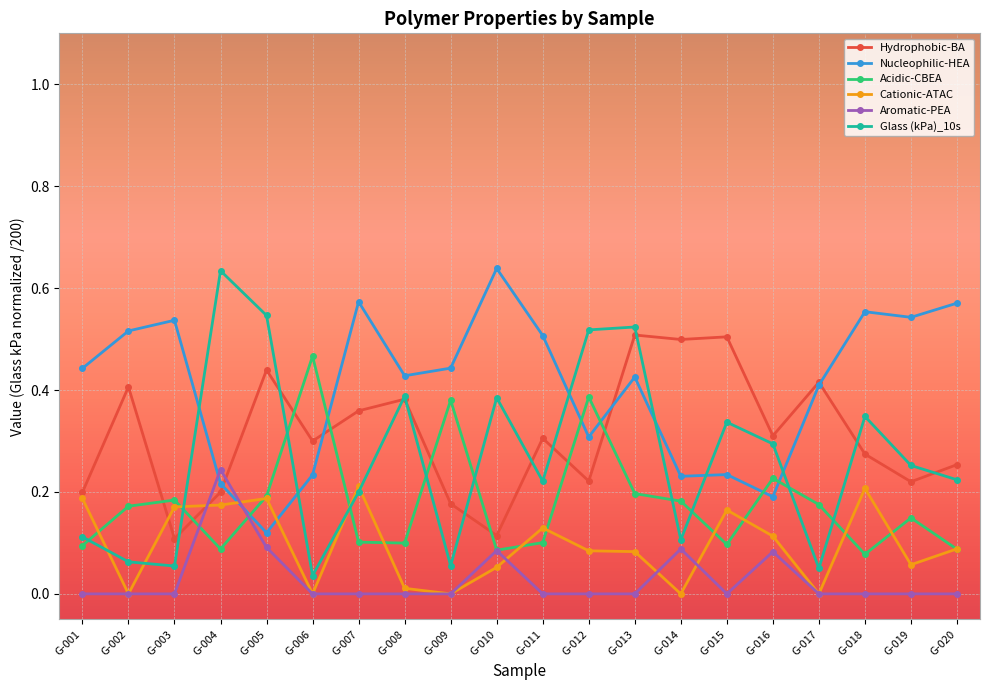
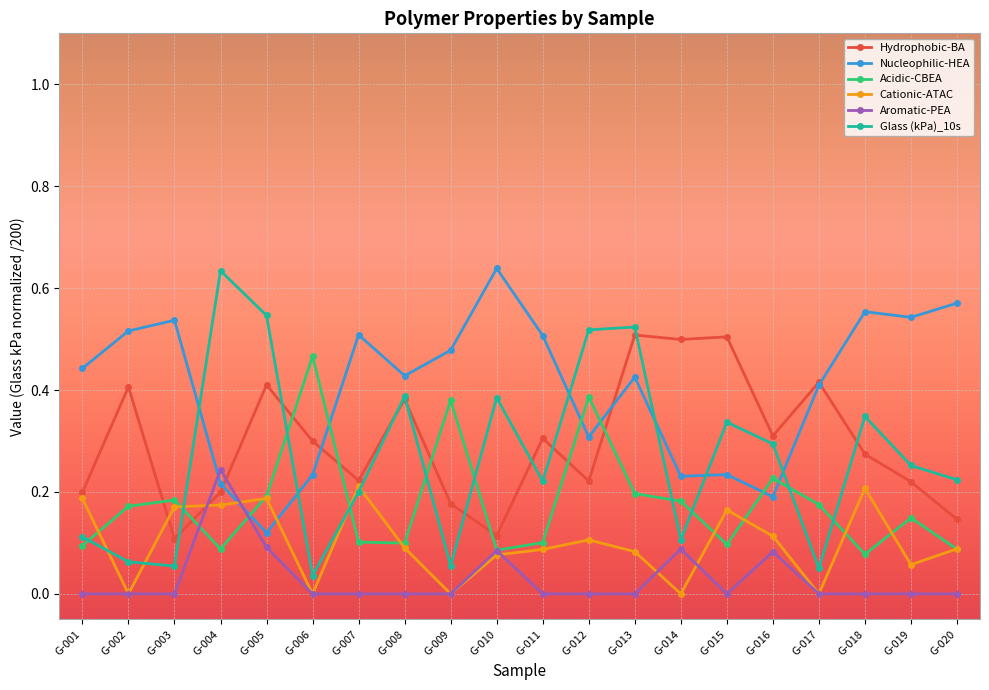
  {
    "Hydrophobic-BA": {
      "G-001": 0.20,
      "G-002": 0.41,
      "G-003": 0.11,
      "G-004": 0.20,
-     "G-005": 0.44,
+     "G-005": 0.41,
      "G-006": 0.30,
-     "G-007": 0.36,
+     "G-007": 0.22,
      "G-008": 0.38,
      "G-009": 0.18,
      "G-010": 0.11,
      "G-011": 0.31,
      "G-012": 0.22,
      "G-013": 0.51,
      "G-014": 0.50,
      "G-015": 0.50,
      "G-016": 0.31,
      "G-017": 0.42,
      "G-018": 0.27,
      "G-019": 0.22,
-     "G-020": 0.25
+     "G-020": 0.15
    },
    "Nucleophilic-HEA": {
      "G-001": 0.44,
      "G-002": 0.52,
      "G-003": 0.54,
      "G-004": 0.22,
      "G-005": 0.12,
      "G-006": 0.23,
-     "G-007": 0.57,
+     "G-007": 0.51,
      "G-008": 0.43,
-     "G-009": 0.44,
+     "G-009": 0.48,
      "G-010": 0.64,
      "G-011": 0.51,
      "G-012": 0.31,
      "G-013": 0.43,
      "G-014": 0.23,
      "G-015": 0.23,
      "G-016": 0.19,
      "G-017": 0.41,
      "G-018": 0.55,
      "G-019": 0.54,
      "G-020": 0.57
    },
    "Cationic-ATAC": {
      "G-001": 0.19,
      "G-003": 0.17,
      "G-004": 0.17,
      "G-007": 0.21,
-     "G-008": 0.01,
-     "G-010": 0.05,
-     "G-011": 0.13,
-     "G-012": 0.08,
+     "G-008": 0.09,
+     "G-010": 0.08,
+     "G-011": 0.09,
+     "G-012": 0.11,
      "G-013": 0.08,
      "G-014": 0.00,
      "G-015": 0.16,
      "G-016": 0.11,
      "G-018": 0.21,
      "G-019": 0.06
    },
    "Aromatic-PEA": {
      "G-001": 0.00,
      "G-003": 0.00,
      "G-004": 0.24,
      "G-005": 0.09,
      "G-007": 0.00,
      "G-008": 0.00,
      "G-011": 0.00,
      "G-012": 0.00,
      "G-013": 0.00,
      "G-014": 0.09,
      "G-015": 0.00,
      "G-016": 0.08,
      "G-018": 0.00,
      "G-019": 0.00,
      "G-020": 0.00
    }
  }
